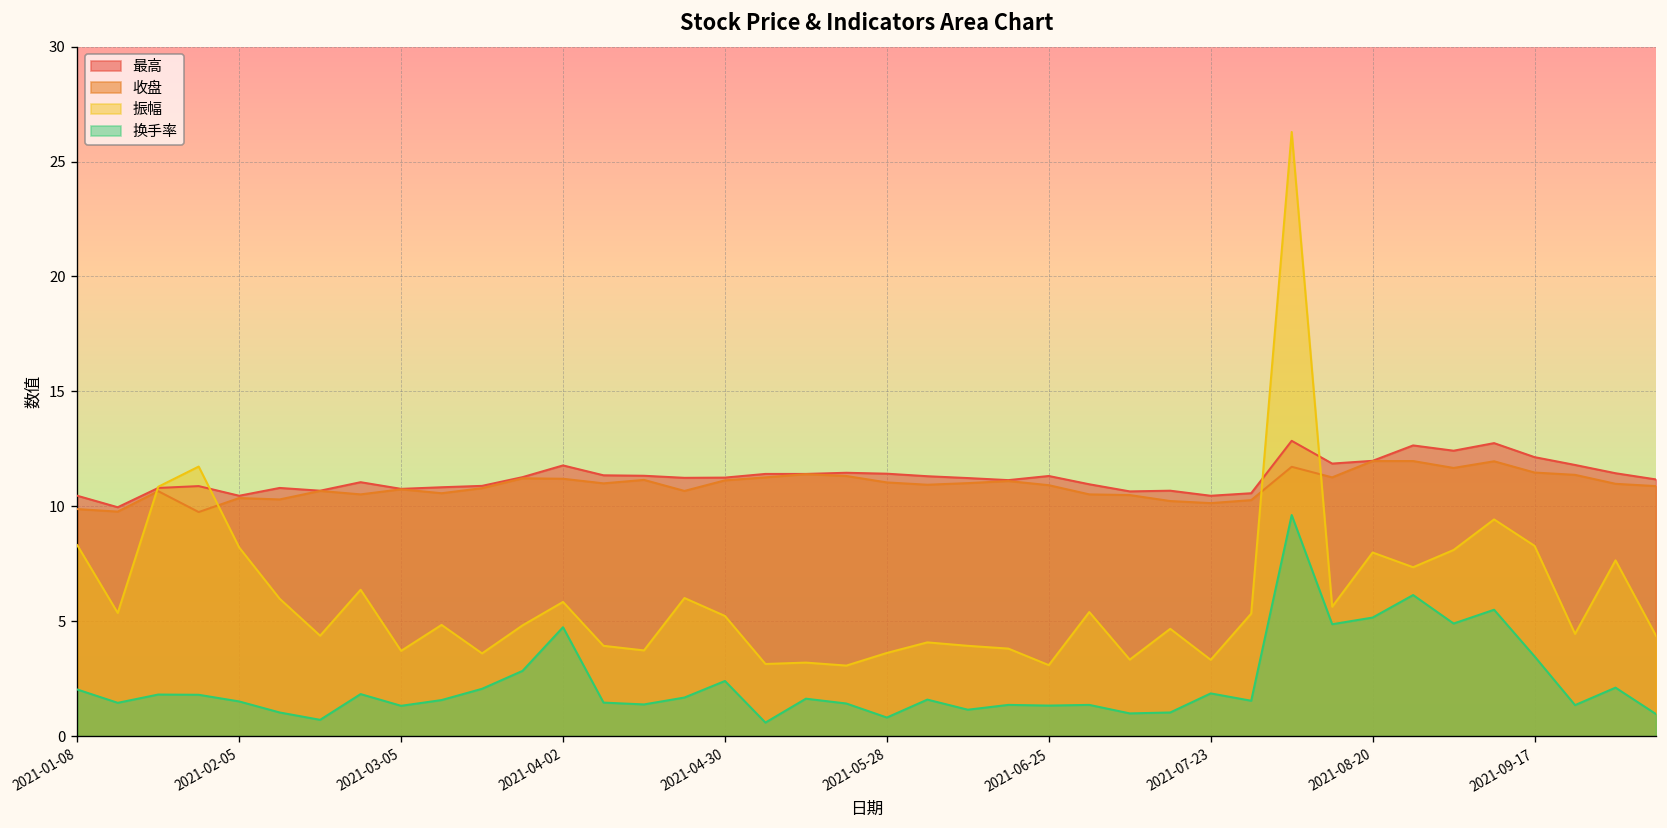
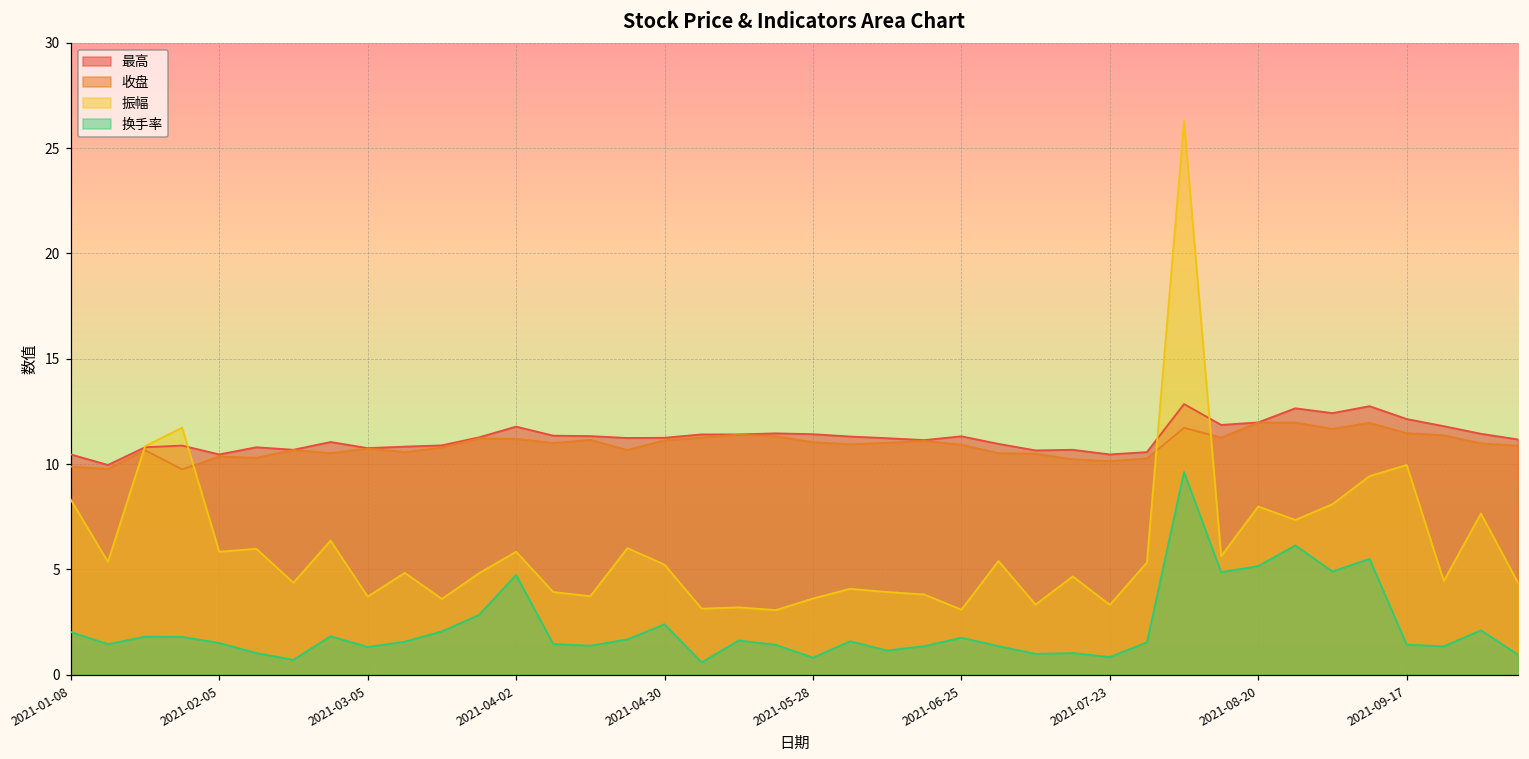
  {
    "振幅": {
      "2021-01-08": 8.3,
-     "2021-02-05": 8.2,
+     "2021-02-05": 5.8,
      "2021-03-05": 3.7,
      "2021-04-02": 5.8,
      "2021-04-30": 5.2,
      "2021-05-28": 3.6,
      "2021-06-25": 3.1,
      "2021-07-23": 3.3,
      "2021-08-20": 8.0,
-     "2021-09-17": 8.3
+     "2021-09-17": 10.0
    },
    "换手率": {
      "2021-01-08": 2.0,
      "2021-02-05": 1.5,
      "2021-03-05": 1.3,
      "2021-04-02": 4.7,
      "2021-04-30": 2.4,
      "2021-05-28": 0.8,
-     "2021-06-25": 1.3,
-     "2021-07-23": 1.9,
+     "2021-06-25": 1.8,
+     "2021-07-23": 0.8,
      "2021-08-20": 5.2,
-     "2021-09-17": 3.5
+     "2021-09-17": 1.4
    }
  }
